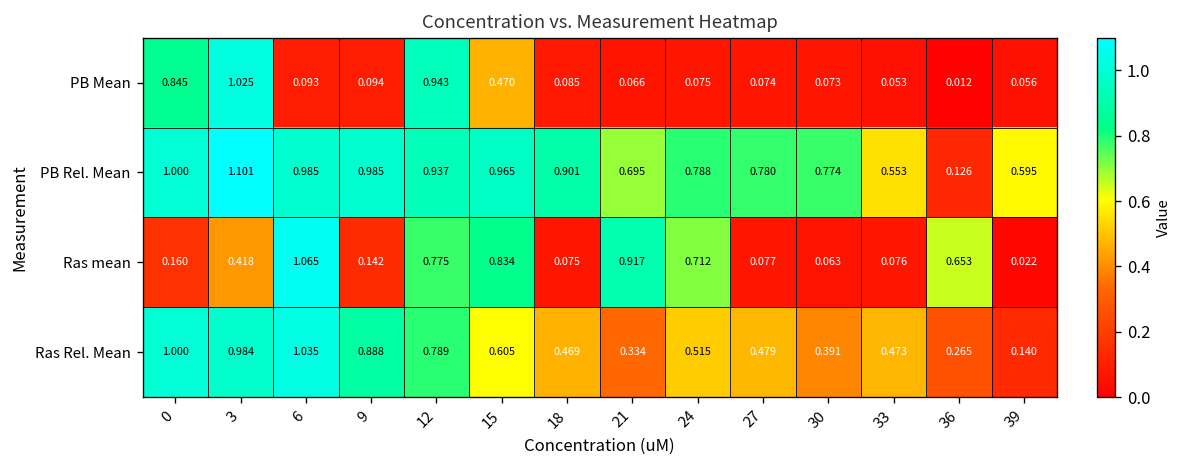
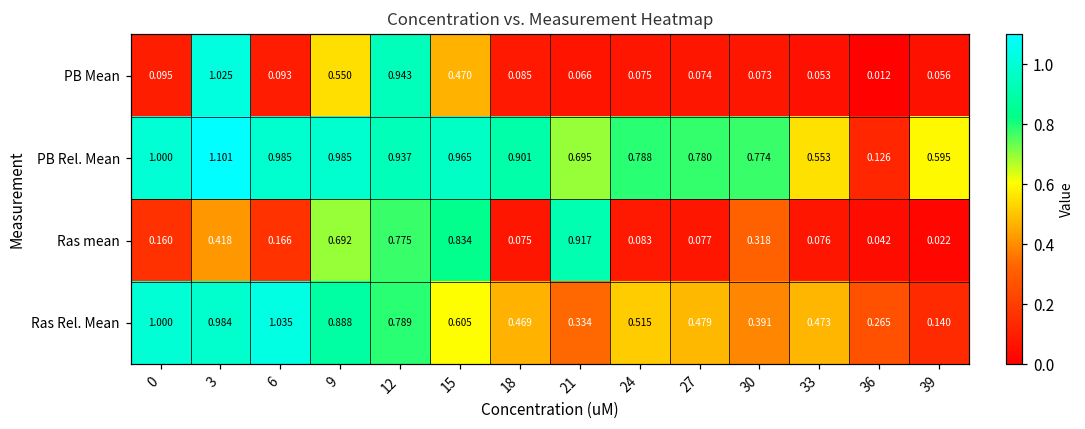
  {
    "PB Mean": {
-     "0": 0.845,
+     "0": 0.095,
      "3": 1.025,
      "6": 0.093,
-     "9": 0.094,
+     "9": 0.550,
      "12": 0.943,
      "15": 0.470,
      "18": 0.085,
      "21": 0.066,
      "24": 0.075,
      "27": 0.074,
      "30": 0.073,
      "33": 0.053,
      "36": 0.012,
      "39": 0.056
    },
    "PB Rel. Mean": {
      "0": 1.000,
      "3": 1.101,
      "6": 0.985,
      "9": 0.985,
      "12": 0.937,
      "15": 0.965,
      "18": 0.901,
      "21": 0.695,
      "24": 0.788,
      "27": 0.780,
      "30": 0.774,
      "33": 0.553,
      "36": 0.126,
      "39": 0.595
    },
    "Ras mean": {
      "0": 0.160,
      "3": 0.418,
-     "6": 1.065,
-     "9": 0.142,
+     "6": 0.166,
+     "9": 0.692,
      "12": 0.775,
      "15": 0.834,
      "18": 0.075,
      "21": 0.917,
-     "24": 0.712,
+     "24": 0.083,
      "27": 0.077,
-     "30": 0.063,
+     "30": 0.318,
      "33": 0.076,
-     "36": 0.653,
+     "36": 0.042,
      "39": 0.022
    },
    "Ras Rel. Mean": {
      "0": 1.000,
      "3": 0.984,
      "6": 1.035,
      "9": 0.888,
      "12": 0.789,
      "15": 0.605,
      "18": 0.469,
      "21": 0.334,
      "24": 0.515,
      "27": 0.479,
      "30": 0.391,
      "33": 0.473,
      "36": 0.265,
      "39": 0.140
    }
  }
